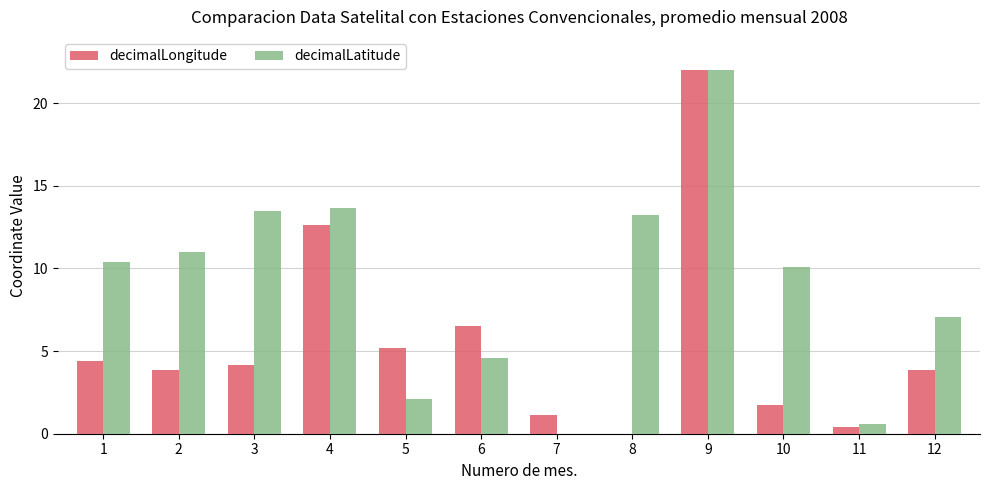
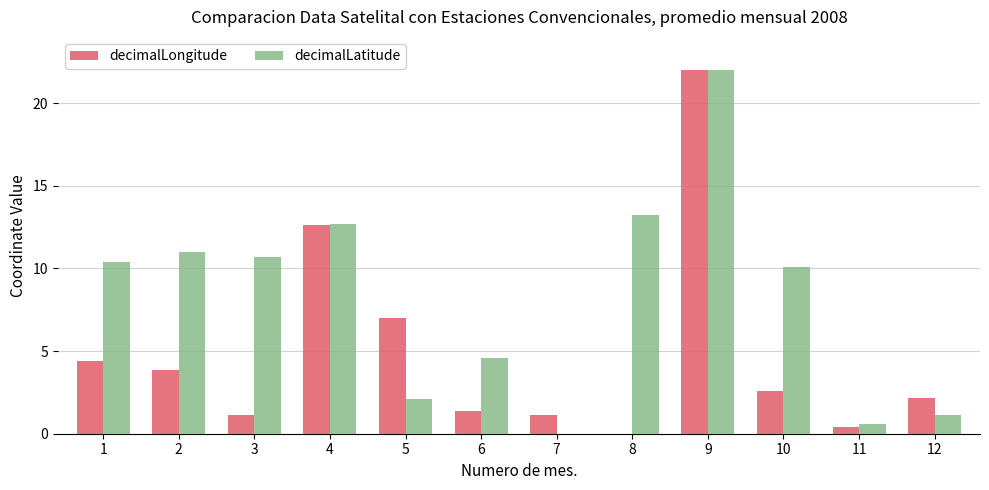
  {
    "decimalLongitude": {
      "1": 4.4,
      "2": 3.9,
-     "3": 4.1,
+     "3": 1.1,
      "4": 12.6,
-     "5": 5.2,
-     "6": 6.5,
+     "5": 7.0,
+     "6": 1.4,
      "7": 1.1,
      "8": 0.0,
      "9": 22.0,
-     "10": 1.8,
+     "10": 2.6,
      "11": 0.4,
-     "12": 3.8
+     "12": 2.2
    },
    "decimalLatitude": {
      "1": 10.4,
      "2": 11.0,
-     "3": 13.5,
-     "4": 13.6,
+     "3": 10.7,
+     "4": 12.7,
      "5": 2.1,
      "6": 4.6,
      "7": 0.0,
      "8": 13.2,
      "9": 22.0,
      "10": 10.1,
      "11": 0.6,
-     "12": 7.1
+     "12": 1.2
    }
  }
